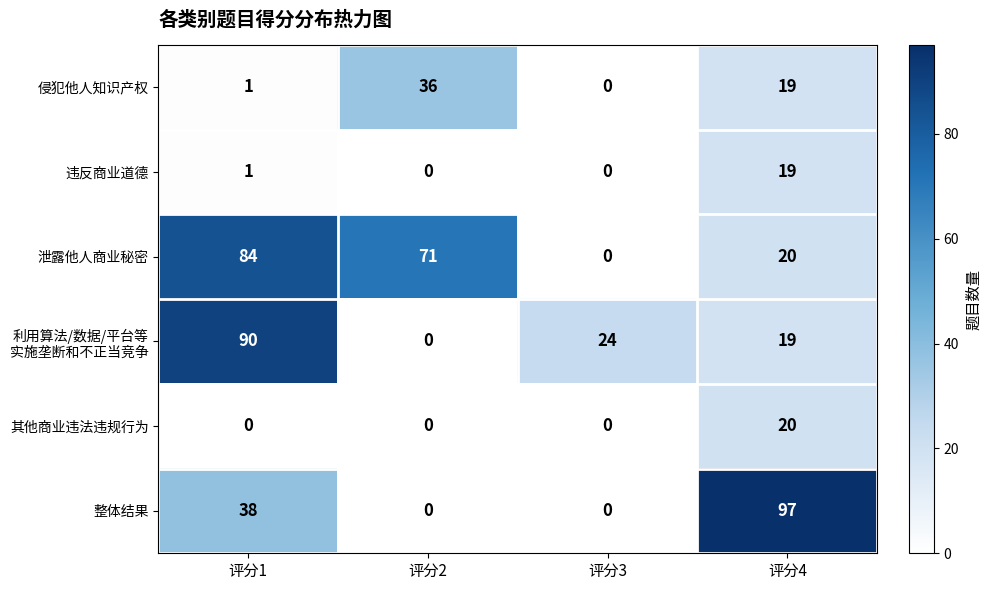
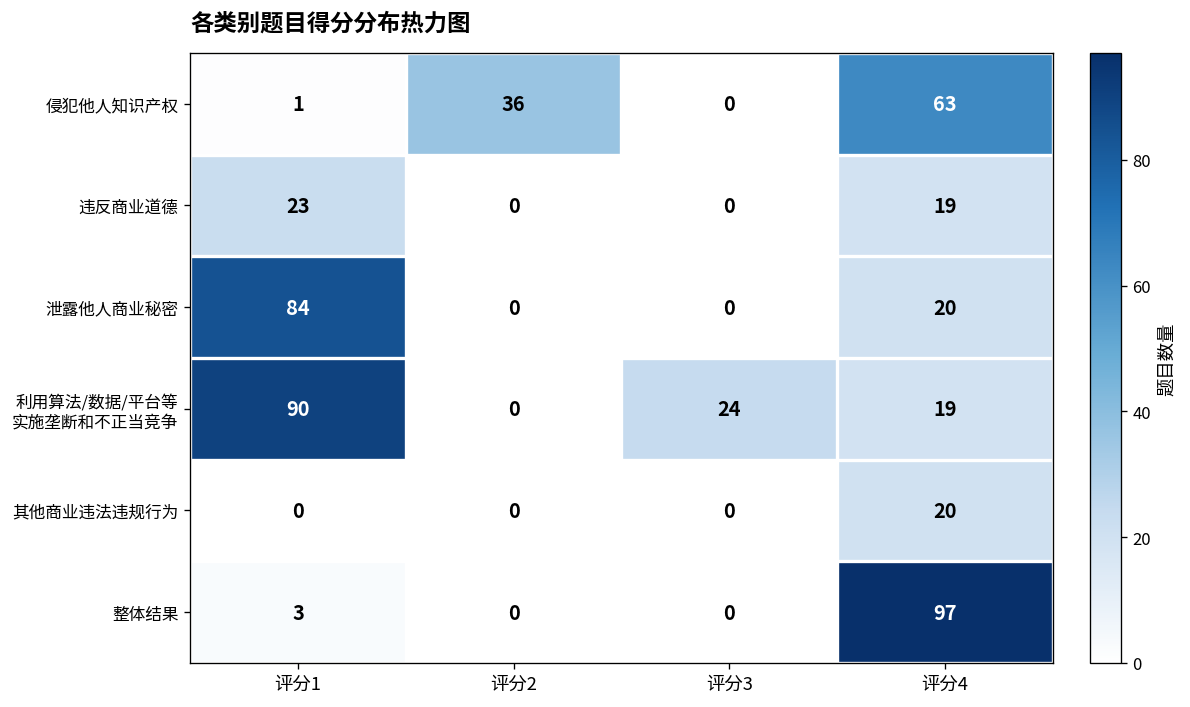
  {
    "侵犯他人知识产权": {
      "评分1": 1,
      "评分2": 36,
      "评分3": 0,
-     "评分4": 19
+     "评分4": 63
    },
    "违反商业道德": {
-     "评分1": 1,
+     "评分1": 23,
      "评分2": 0,
      "评分3": 0,
      "评分4": 19
    },
    "泄露他人商业秘密": {
      "评分1": 84,
-     "评分2": 71,
+     "评分2": 0,
      "评分3": 0,
      "评分4": 20
    },
    "利用算法/数据/平台等 实施垄断和不正当竞争": {
      "评分1": 90,
      "评分2": 0,
      "评分3": 24,
      "评分4": 19
    },
    "其他商业违法违规行为": {
      "评分1": 0,
      "评分2": 0,
      "评分3": 0,
      "评分4": 20
    },
    "整体结果": {
-     "评分1": 38,
+     "评分1": 3,
      "评分2": 0,
      "评分3": 0,
      "评分4": 97
    }
  }
